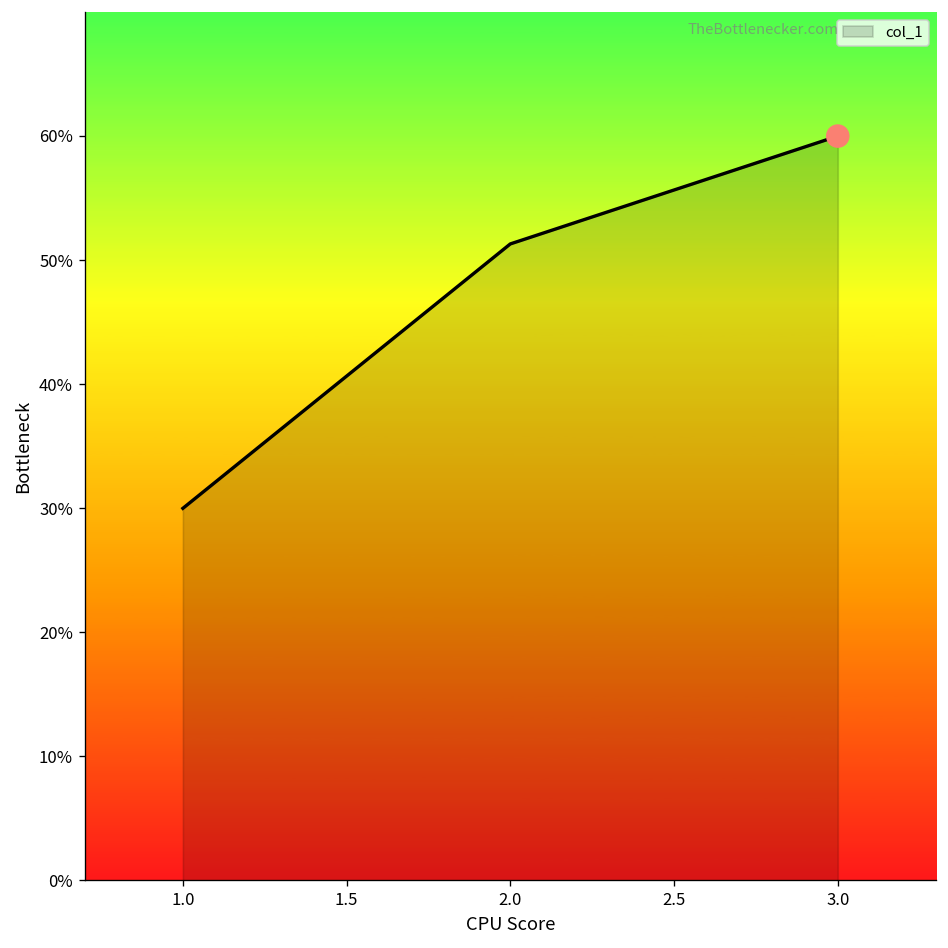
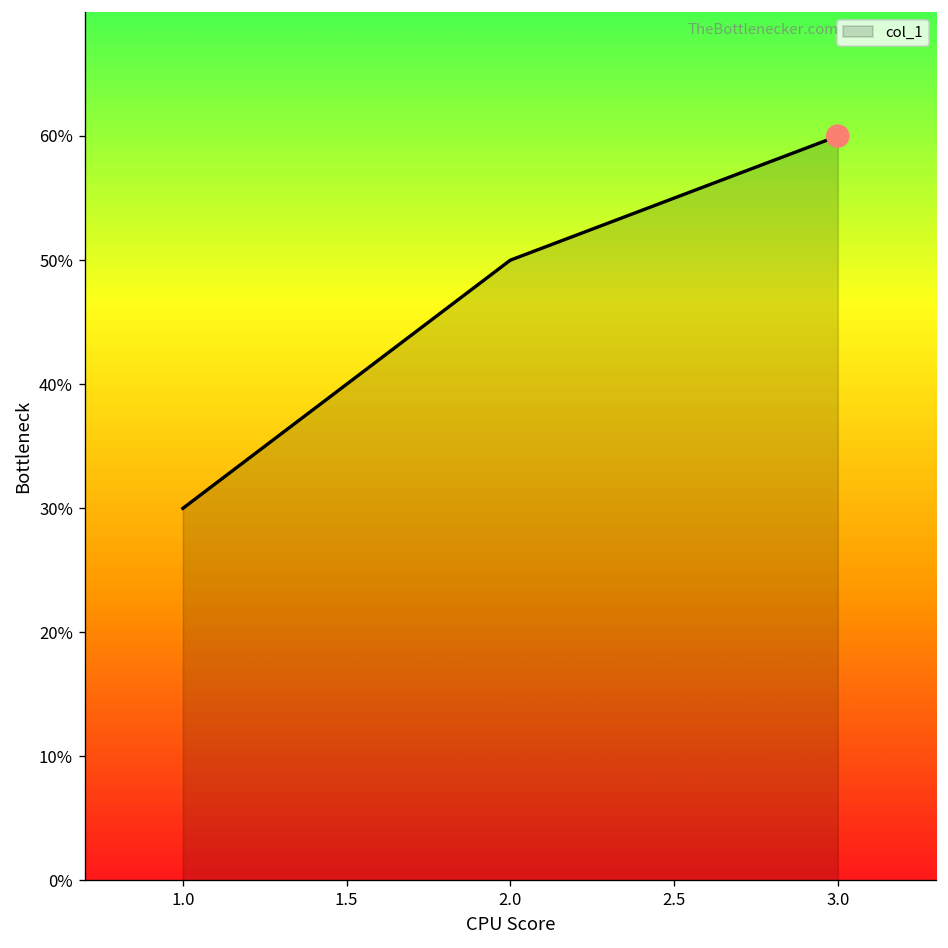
  {
    "col_1": {
      "1.0": "30.0%",
-     "2.0": "51.3%"
+     "2.0": "50.0%"
    }
  }
